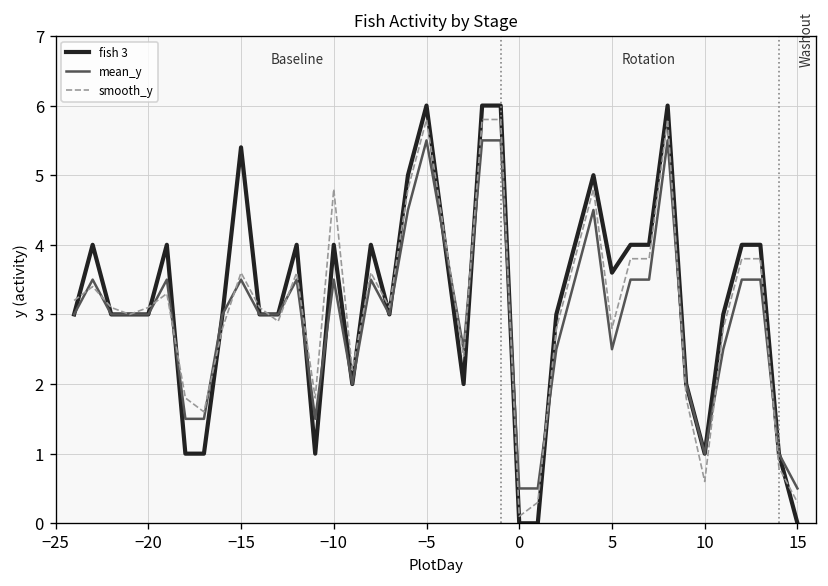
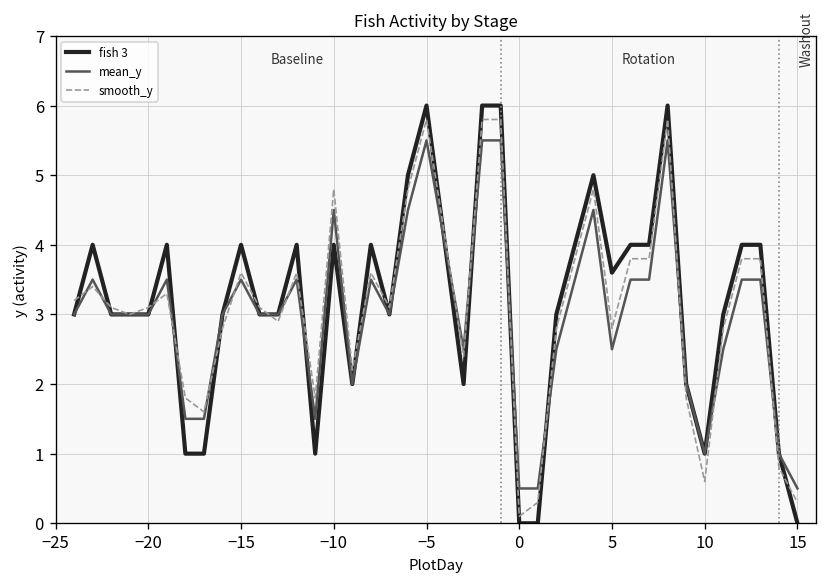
  {
    "fish 3": {
-     "−15": 5.4,
+     "−15": 4.0,
      "−10": 4.0,
      "−5": 6.0,
      "0": 0.0,
      "5": 3.6,
      "15": 0.0
    },
    "mean_y": {
      "−15": 3.5,
-     "−10": 3.5,
+     "−10": 4.5,
      "−5": 5.5,
      "0": 0.5,
      "5": 2.5,
      "15": 0.5
    },
    "smooth_y": {
      "−20": 3.1,
      "−15": 3.6,
      "−10": 4.8,
      "−5": 5.8,
      "0": 0.1,
      "5": 2.8,
      "10": 0.6,
      "15": 0.3
    }
  }
